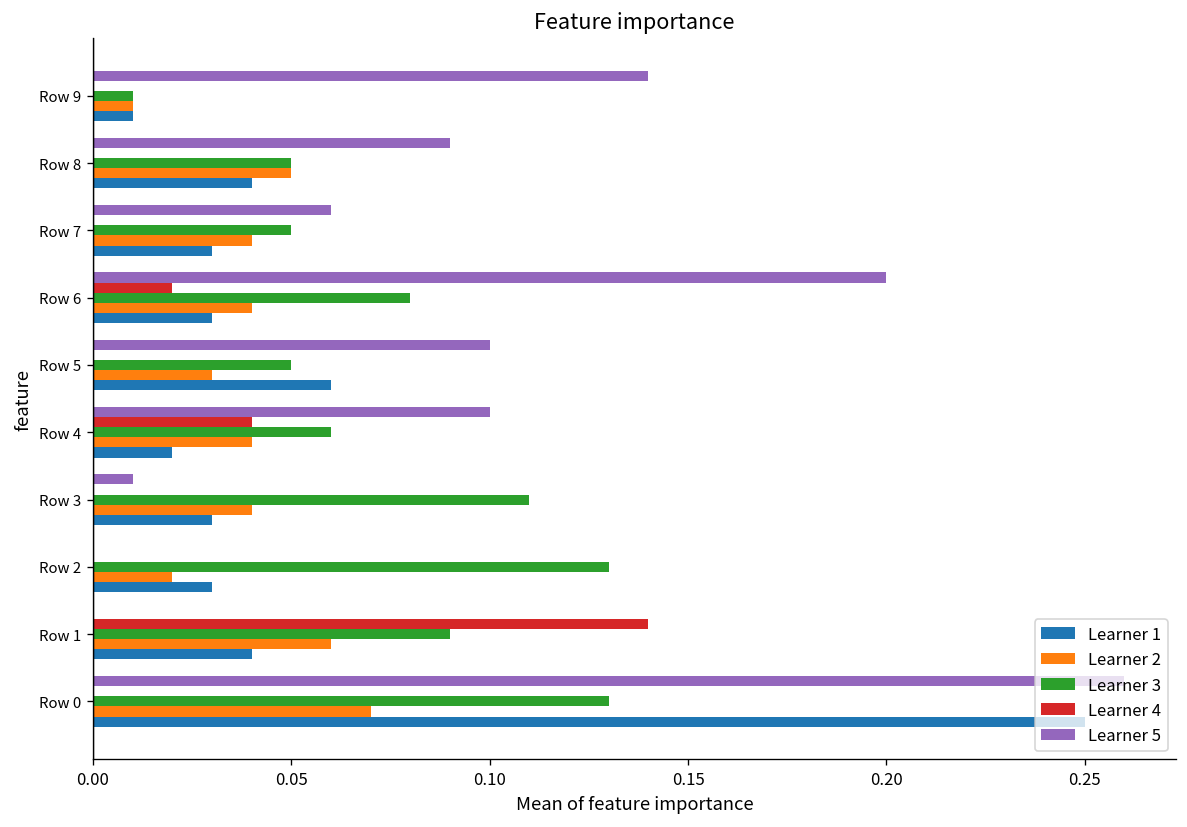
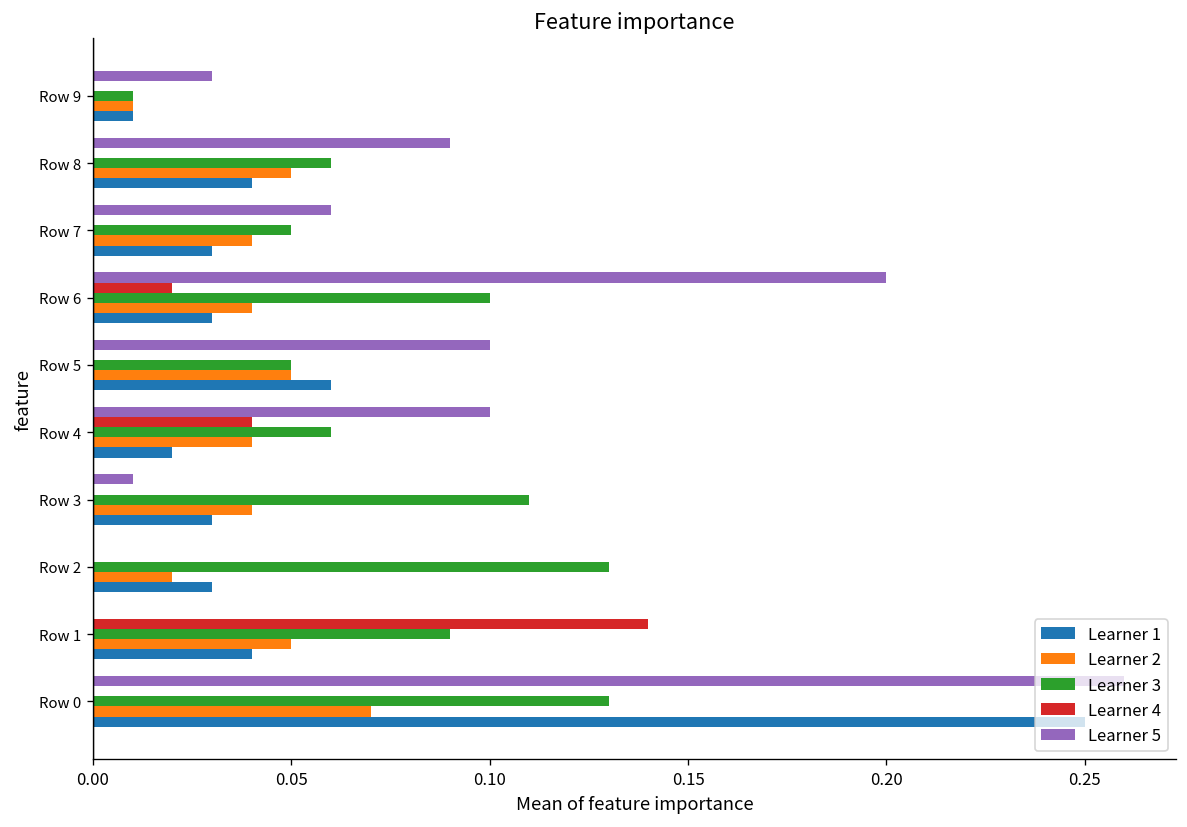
  {
    "Learner 1": {
      "Row 9": 0.01,
      "Row 8": 0.04,
      "Row 7": 0.03,
      "Row 6": 0.03,
      "Row 5": 0.06,
      "Row 4": 0.02,
      "Row 3": 0.03,
      "Row 2": 0.03,
      "Row 1": 0.04
    },
    "Learner 2": {
      "Row 9": 0.01,
      "Row 8": 0.05,
      "Row 7": 0.04,
      "Row 6": 0.04,
-     "Row 5": 0.03,
+     "Row 5": 0.05,
      "Row 4": 0.04,
      "Row 3": 0.04,
      "Row 2": 0.02,
-     "Row 1": 0.06,
+     "Row 1": 0.05,
      "Row 0": 0.07
    },
    "Learner 3": {
      "Row 9": 0.01,
-     "Row 8": 0.05,
+     "Row 8": 0.06,
      "Row 7": 0.05,
-     "Row 6": 0.08,
+     "Row 6": 0.10,
      "Row 5": 0.05,
      "Row 4": 0.06,
      "Row 3": 0.11,
      "Row 2": 0.13,
      "Row 1": 0.09,
      "Row 0": 0.13
    },
    "Learner 4": {
      "Row 9": 0.00,
      "Row 8": 0.00,
      "Row 7": 0.00,
      "Row 6": 0.02,
      "Row 5": 0.00,
      "Row 4": 0.04,
      "Row 3": 0.00,
      "Row 2": 0.00,
      "Row 1": 0.14,
      "Row 0": 0.00
    },
    "Learner 5": {
-     "Row 9": 0.14,
+     "Row 9": 0.03,
      "Row 8": 0.09,
      "Row 7": 0.06,
      "Row 6": 0.20,
      "Row 5": 0.10,
      "Row 4": 0.10,
      "Row 3": 0.01,
      "Row 2": 0.00,
      "Row 1": 0.00
    }
  }
